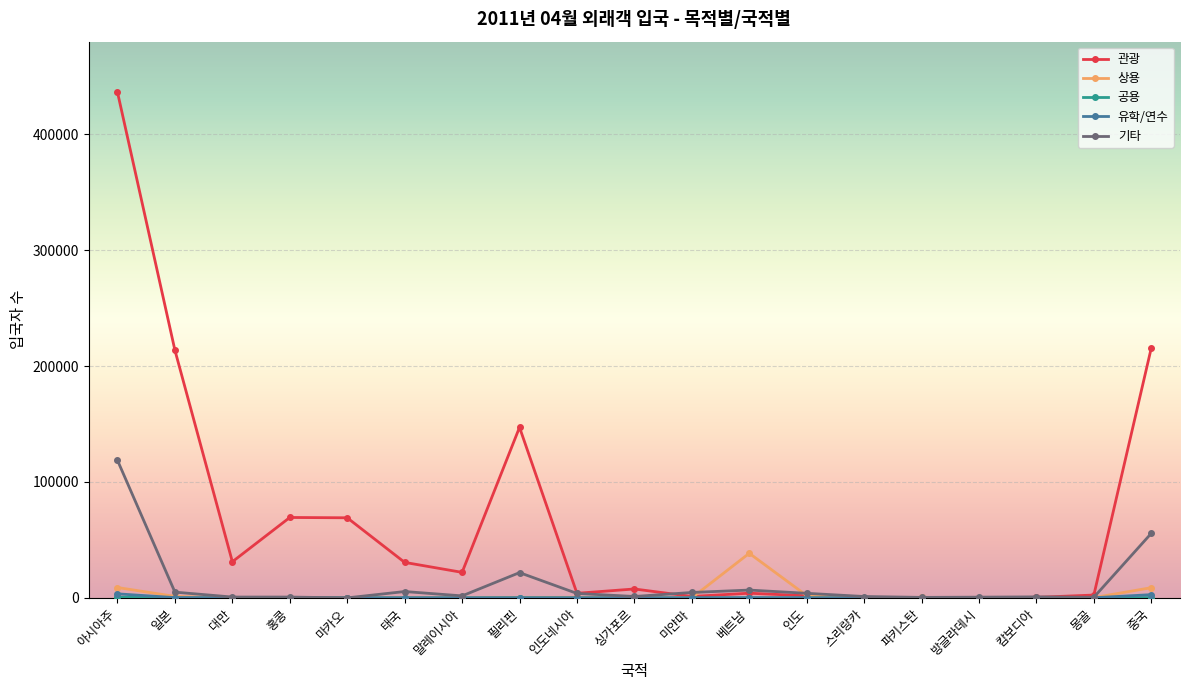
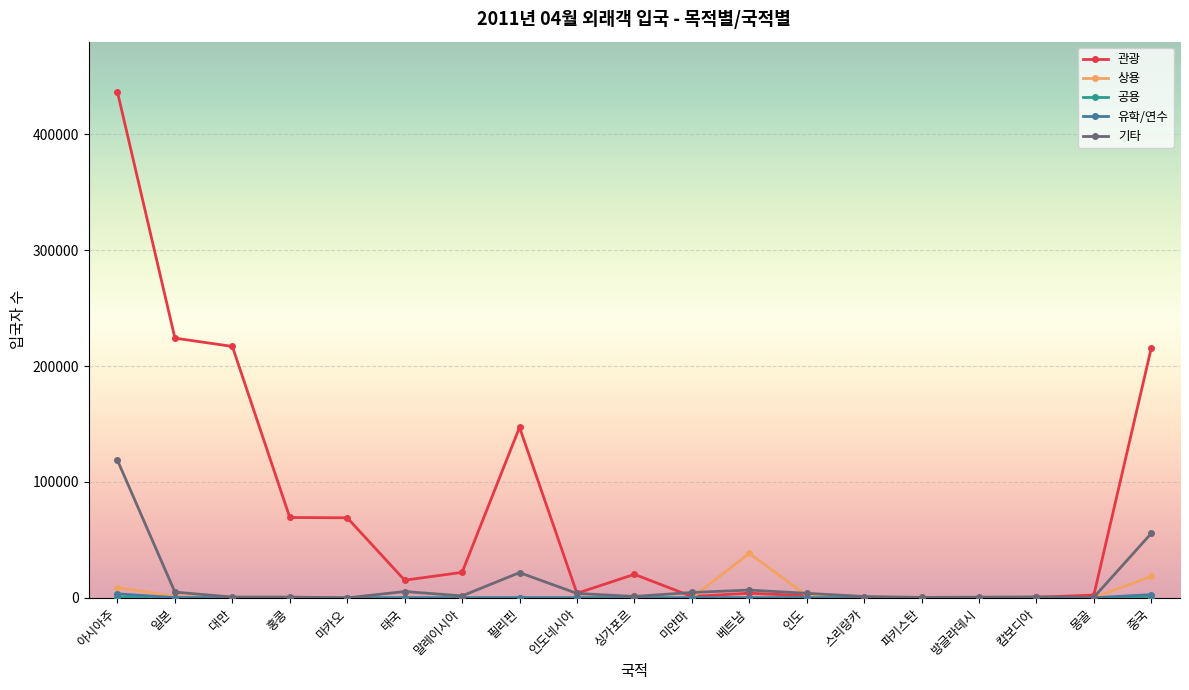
  {
    "관광": {
      "아시아주": 436000,
-     "일본": 214000,
-     "대만": 31000,
+     "일본": 224000,
+     "대만": 217000,
      "홍콩": 69000,
      "마카오": 69000,
-     "태국": 31000,
+     "태국": 15000,
      "말레이시아": 22000,
      "필리핀": 147000,
-     "싱가포르": 8000,
+     "싱가포르": 20000,
      "베트남": 4000,
      "중국": 216000
    },
    "상용": {
      "아시아주": 9000,
      "베트남": 38000,
-     "중국": 9000
+     "중국": 19000
    }
  }
